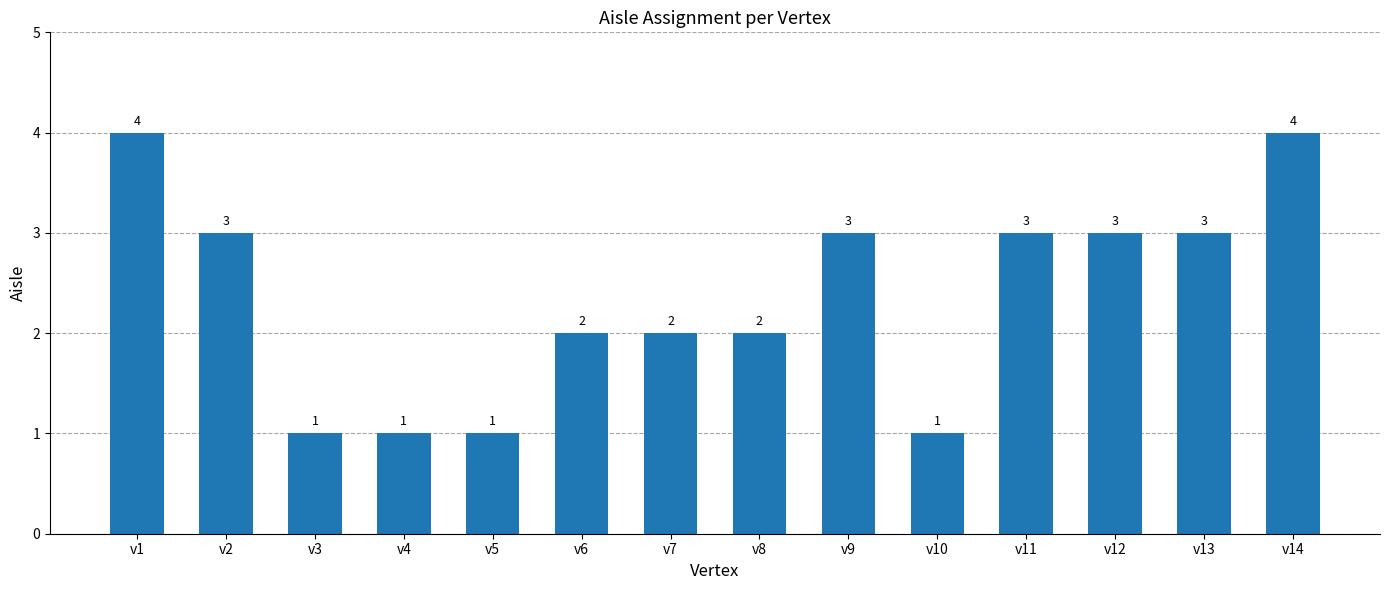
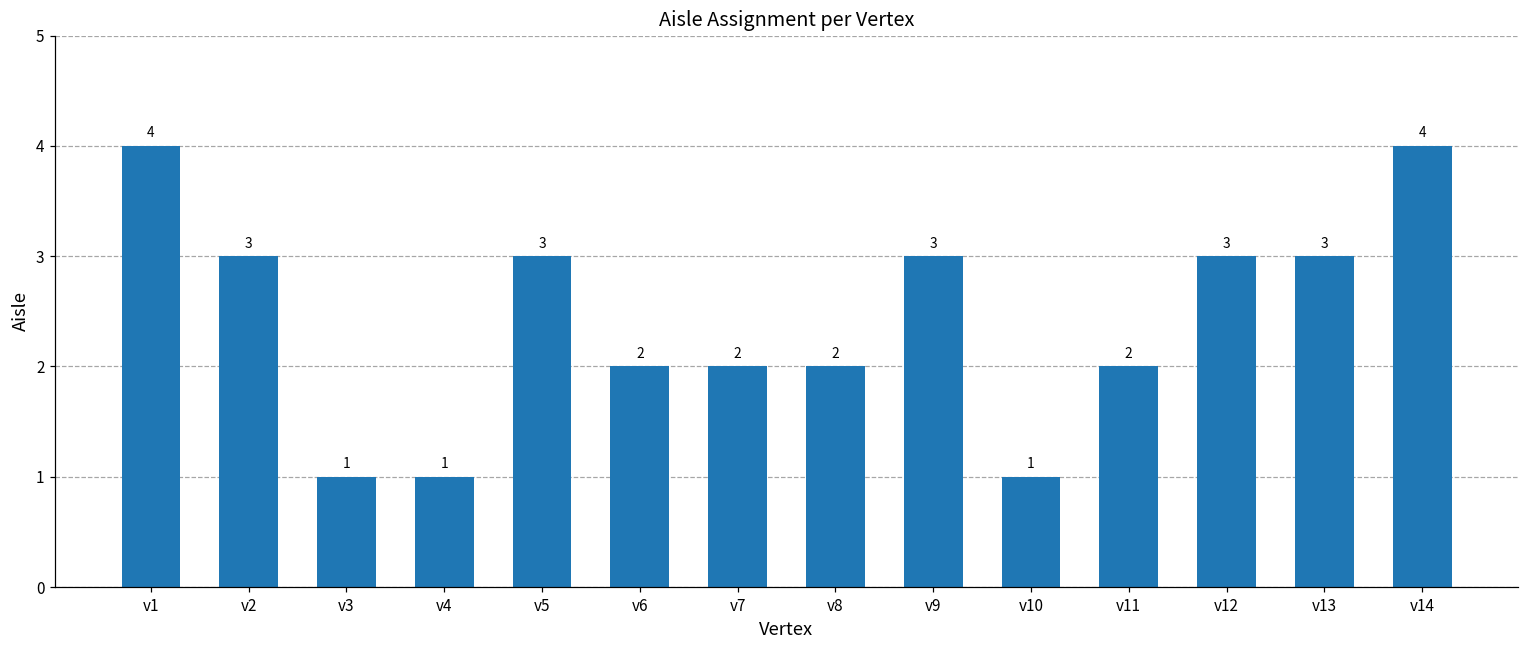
  {
    "v1": 4,
    "v2": 3,
    "v3": 1,
    "v4": 1,
-   "v5": 1,
+   "v5": 3,
    "v6": 2,
    "v7": 2,
    "v8": 2,
    "v9": 3,
    "v10": 1,
-   "v11": 3,
+   "v11": 2,
    "v12": 3,
    "v13": 3,
    "v14": 4
  }
